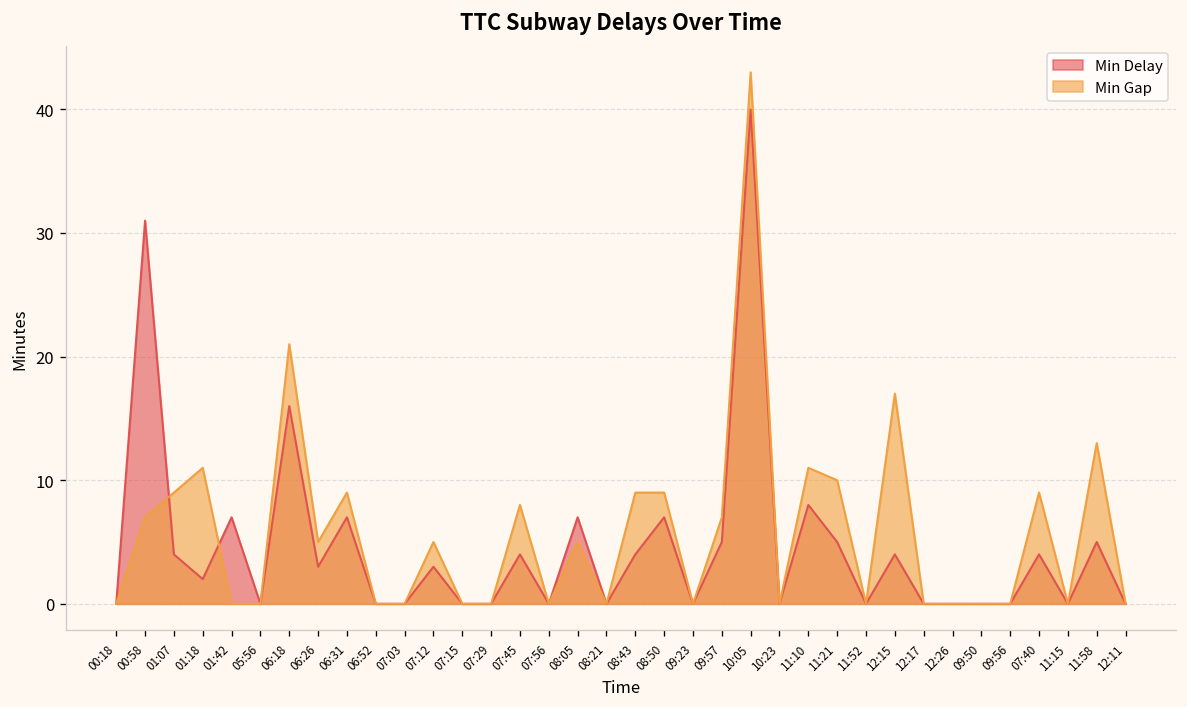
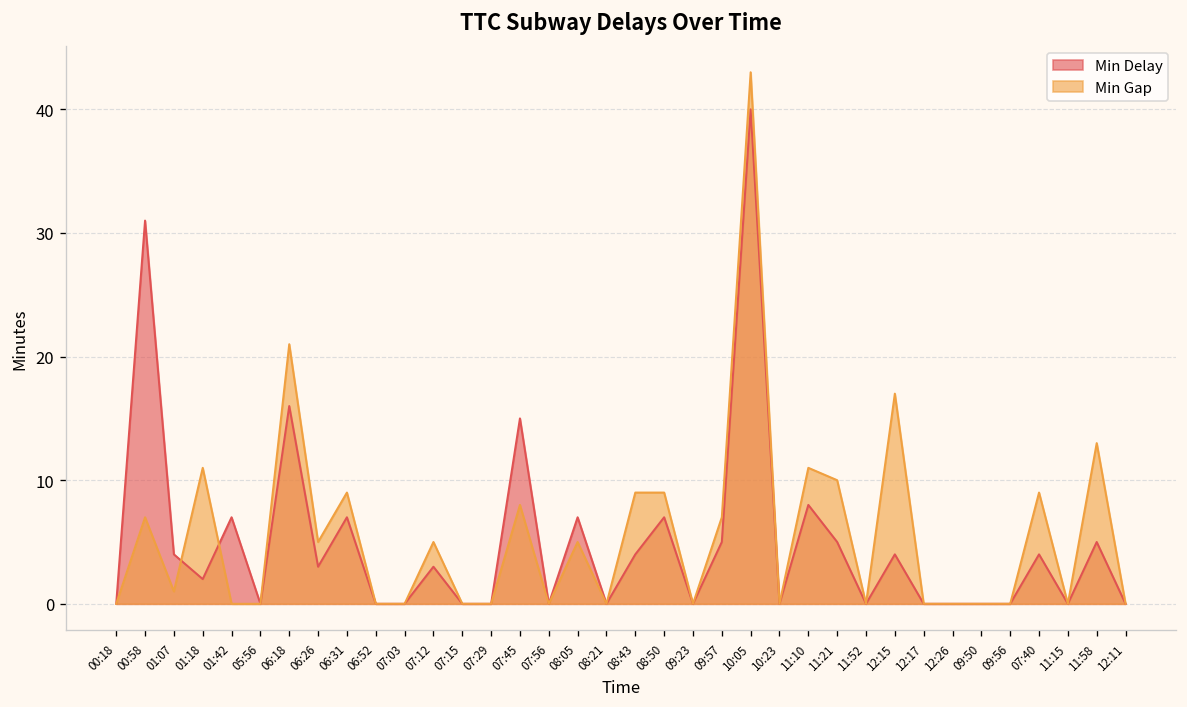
  {
    "Min Delay": {
      "00:58": 31,
      "01:07": 4,
      "01:18": 2,
      "01:42": 7,
      "06:18": 16,
      "06:26": 3,
      "06:31": 7,
      "07:12": 3,
-     "07:45": 4,
+     "07:45": 15,
      "08:05": 7,
      "08:43": 4,
      "08:50": 7,
      "09:57": 5,
      "10:05": 40,
      "11:10": 8,
      "11:21": 5,
      "12:15": 4,
      "07:40": 4,
      "11:58": 5
    },
    "Min Gap": {
      "00:58": 7,
-     "01:07": 9,
+     "01:07": 1,
      "01:18": 11,
      "01:42": 0,
      "06:18": 21,
      "06:26": 5,
      "06:31": 9,
      "07:12": 5,
      "07:45": 8,
      "08:05": 5,
      "08:43": 9,
      "08:50": 9,
      "09:57": 7,
      "10:05": 43,
      "11:10": 11,
      "11:21": 10,
      "12:15": 17,
      "07:40": 9,
      "11:58": 13
    }
  }
